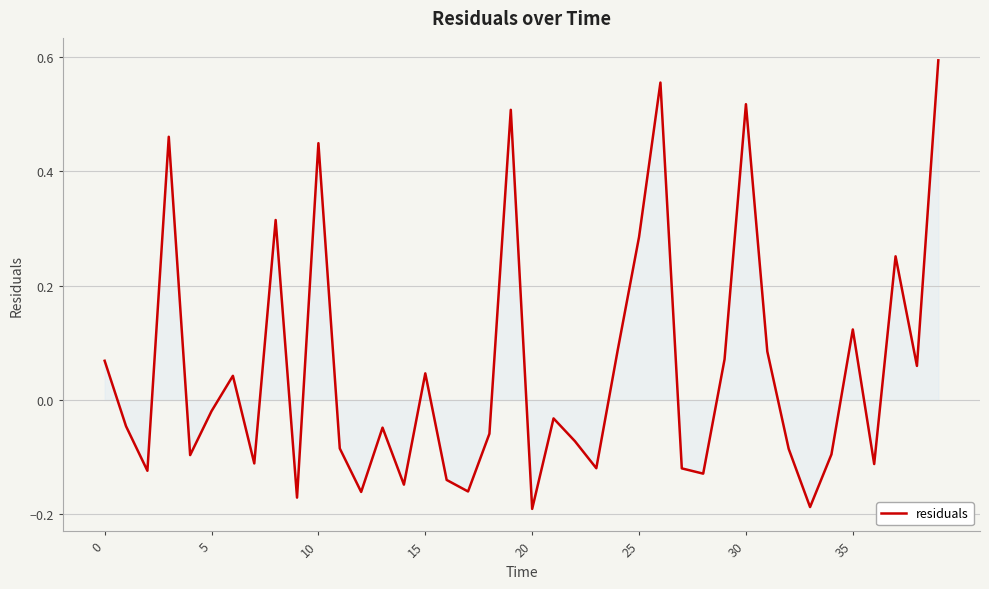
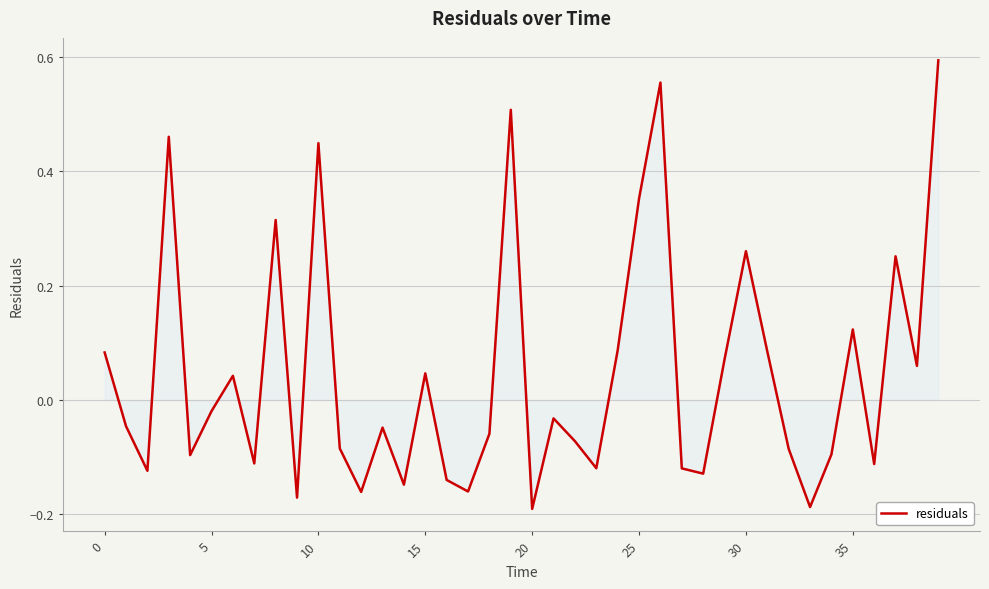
  {
    "residuals": {
-     "0": 0.07,
+     "0": 0.08,
      "5": -0.02,
      "20": -0.19,
-     "25": 0.28,
-     "30": 0.52
+     "25": 0.35,
+     "30": 0.26
    }
  }
